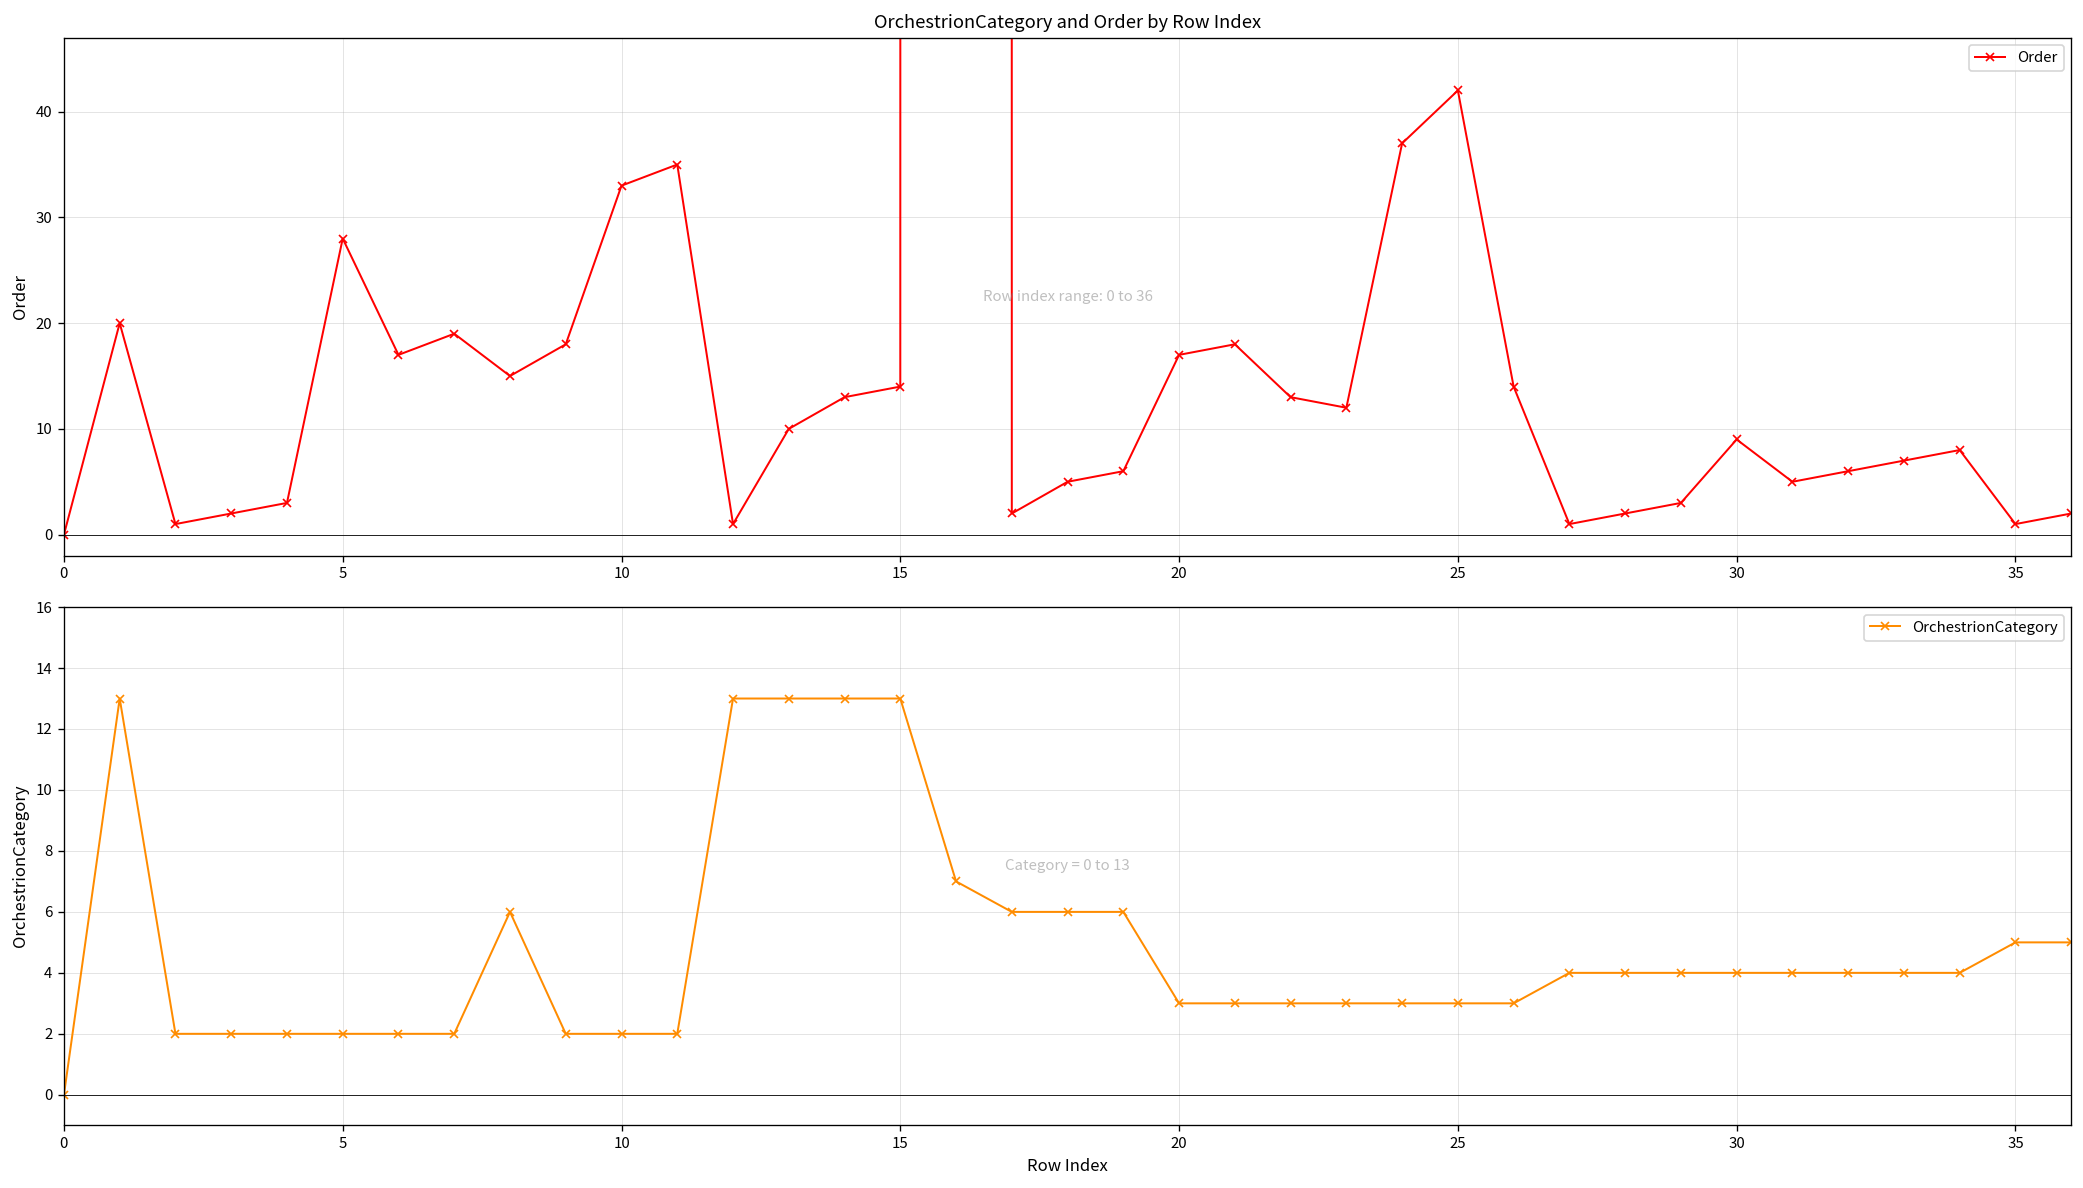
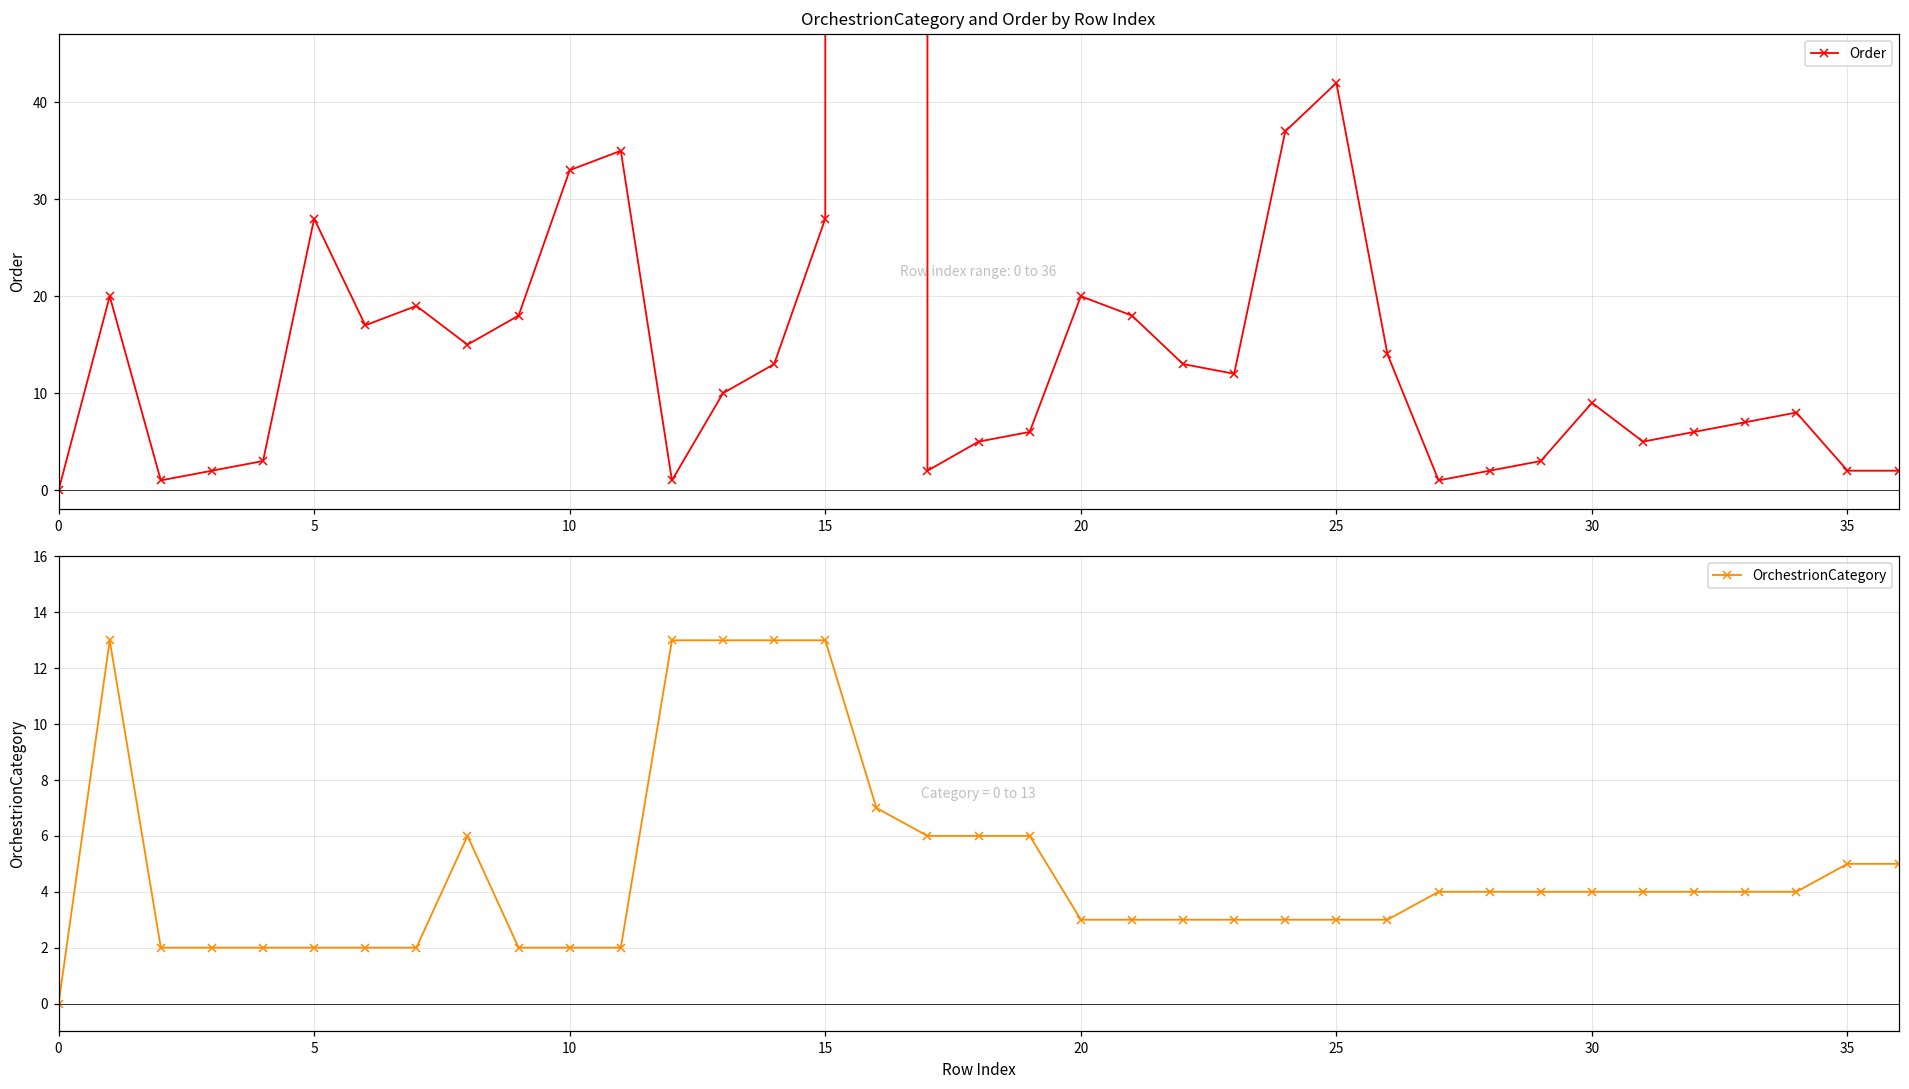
  {
    "OrchestrionCategory and Order by Row Index": {
      "0": 0,
      "5": 28,
      "10": 33,
-     "15": 14,
-     "20": 17,
+     "15": 28,
+     "20": 20,
      "25": 42,
      "30": 9,
-     "35": 1
+     "35": 2
    }
  }
